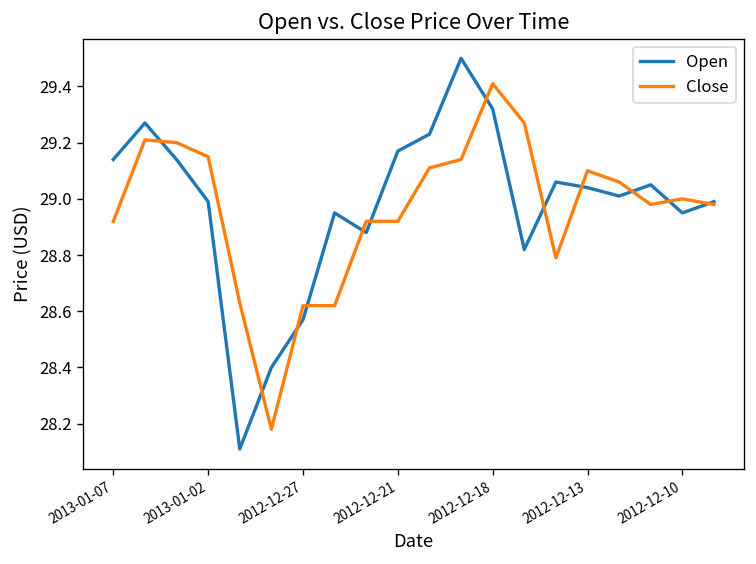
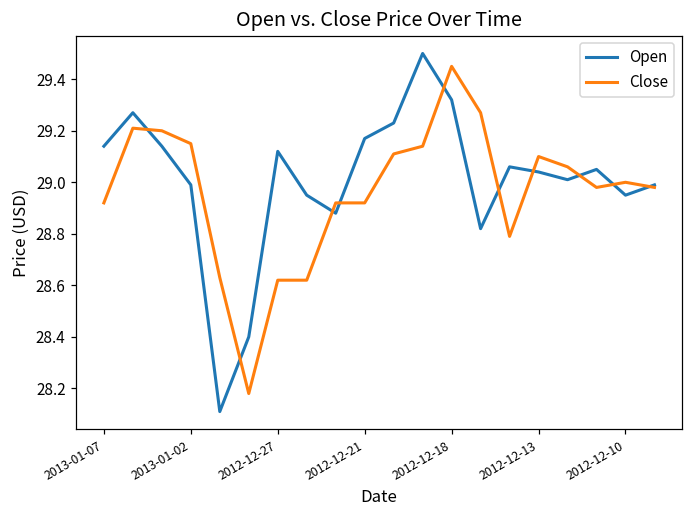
  {
    "Open": {
      "2013-01-07": 29.14,
      "2013-01-02": 28.99,
-     "2012-12-27": 28.57,
+     "2012-12-27": 29.12,
      "2012-12-21": 29.17,
      "2012-12-18": 29.32,
      "2012-12-13": 29.04,
      "2012-12-10": 28.95
    },
    "Close": {
      "2013-01-07": 28.92,
      "2013-01-02": 29.15,
      "2012-12-27": 28.62,
      "2012-12-21": 28.92,
-     "2012-12-18": 29.41,
+     "2012-12-18": 29.45,
      "2012-12-13": 29.10,
      "2012-12-10": 29.00
    }
  }
